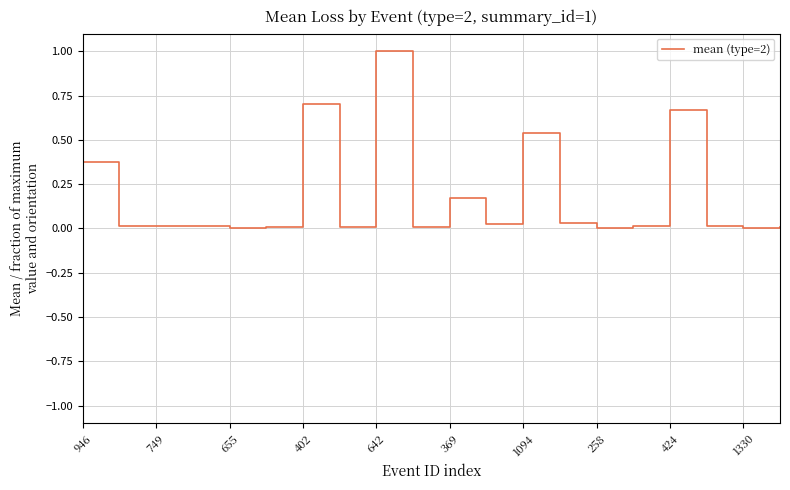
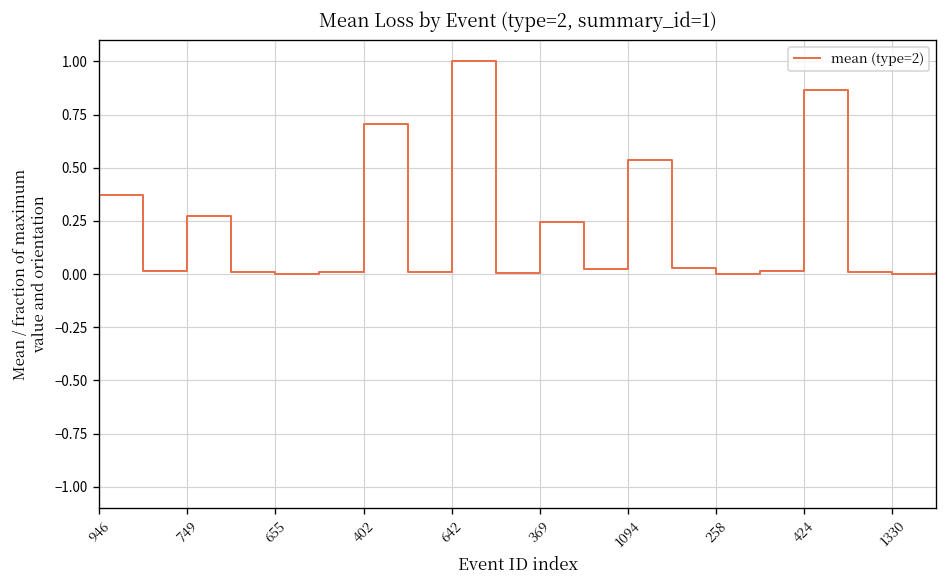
  {
    "946": 0.37,
-   "749": 0.01,
+   "749": 0.27,
    "655": 0.00,
    "402": 0.70,
    "642": 1.00,
-   "369": 0.17,
+   "369": 0.24,
    "1094": 0.54,
    "258": 0.00,
-   "424": 0.67,
+   "424": 0.87,
    "1330": 0.00
  }
